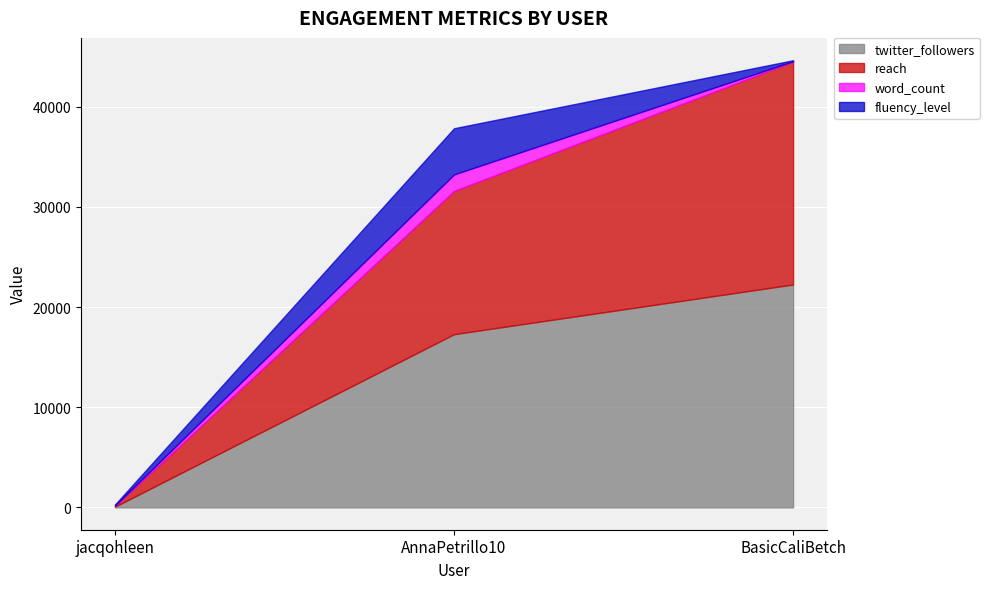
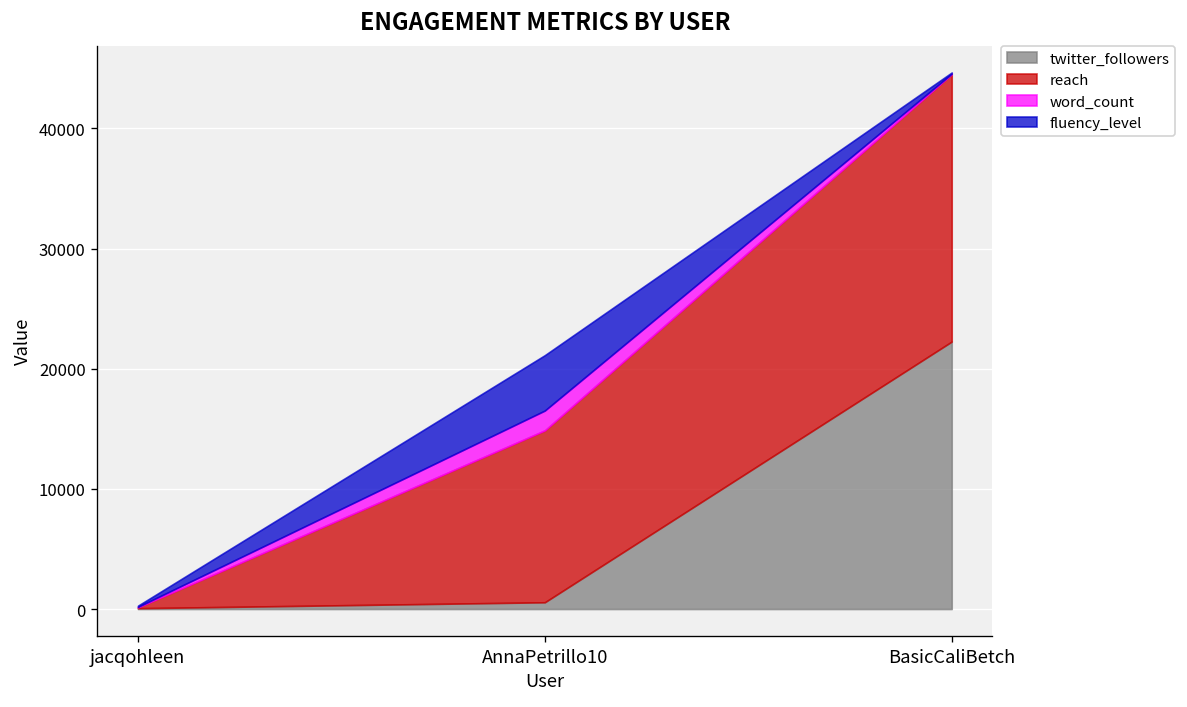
  {
    "twitter_followers": {
-     "AnnaPetrillo10": 17300,
+     "AnnaPetrillo10": 600,
      "BasicCaliBetch": 22300
    },
    "reach": {
      "AnnaPetrillo10": 14300
    },
    "word_count": {
      "AnnaPetrillo10": 1700
    },
    "fluency_level": {
      "AnnaPetrillo10": 4600
    }
  }
